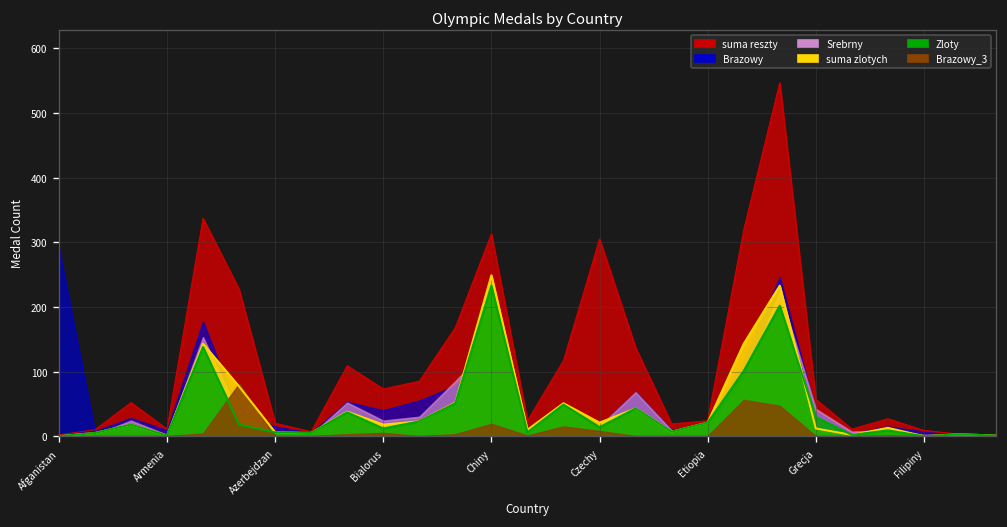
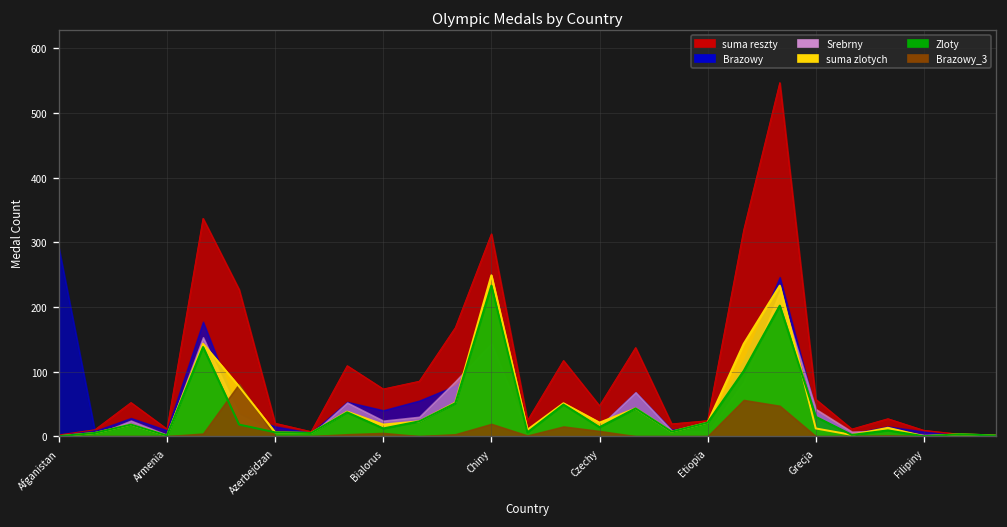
  {
    "suma reszty": {
      "Azerbejdzan": 20,
      "Bialorus": 70,
      "Chiny": 310,
-     "Czechy": 310,
+     "Czechy": 50,
      "Grecja": 60
    },
    "Brazowy": {
      "Afganistan": 290,
      "Azerbejdzan": 20,
      "Bialorus": 40,
      "Chiny": 130
    },
    "Srebrny": {
      "Bialorus": 20,
      "Chiny": 140,
      "Etiopia": 10
    },
    "suma zlotych": {
      "Bialorus": 20,
      "Chiny": 250,
      "Czechy": 20,
      "Grecja": 10
    },
    "Zloty": {
      "Bialorus": 10,
      "Chiny": 230,
      "Grecja": 30
    },
    "Brazowy_3": {
      "Azerbejdzan": 0,
      "Bialorus": 10,
      "Chiny": 20,
      "Czechy": 10,
      "Etiopia": 0,
      "Grecja": 0
    }
  }
